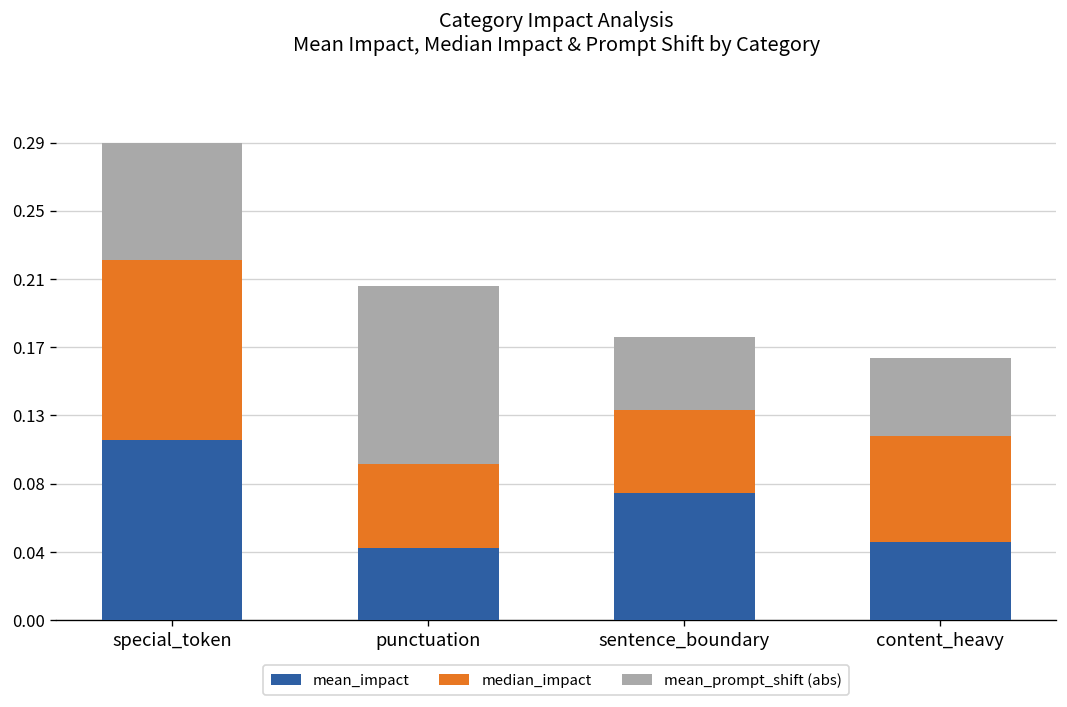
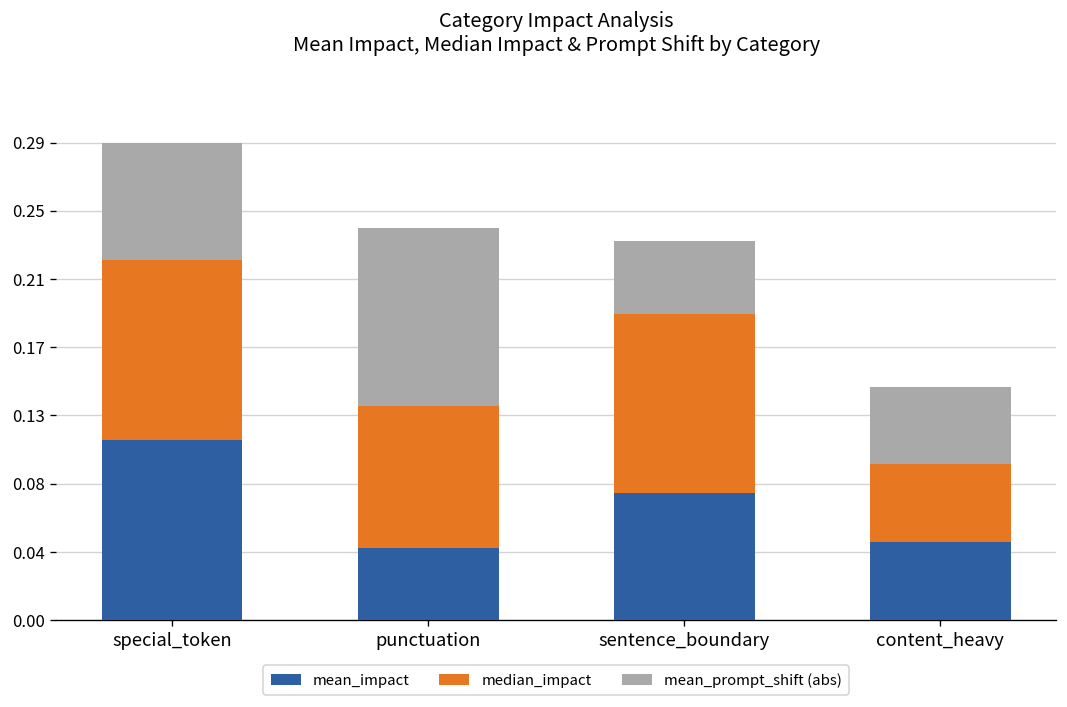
  {
    "mean_impact": {
      "special_token": 0.111,
      "punctuation": 0.045,
      "sentence_boundary": 0.078,
      "content_heavy": 0.048
    },
    "median_impact": {
      "special_token": 0.111,
-     "punctuation": 0.052,
-     "sentence_boundary": 0.052,
-     "content_heavy": 0.066
+     "punctuation": 0.087,
+     "sentence_boundary": 0.111,
+     "content_heavy": 0.048
    },
    "mean_prompt_shift (abs)": {
      "special_token": 0.072,
      "punctuation": 0.110,
      "sentence_boundary": 0.045,
      "content_heavy": 0.048
    }
  }
